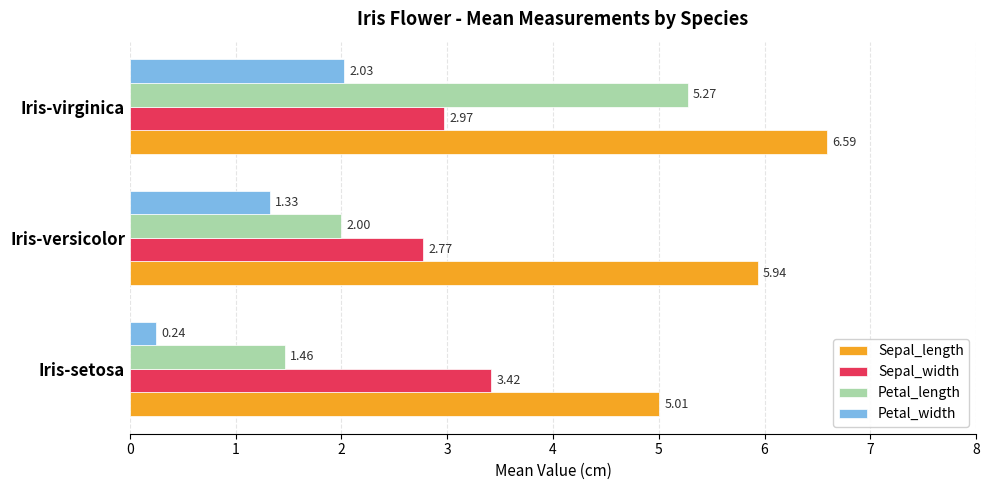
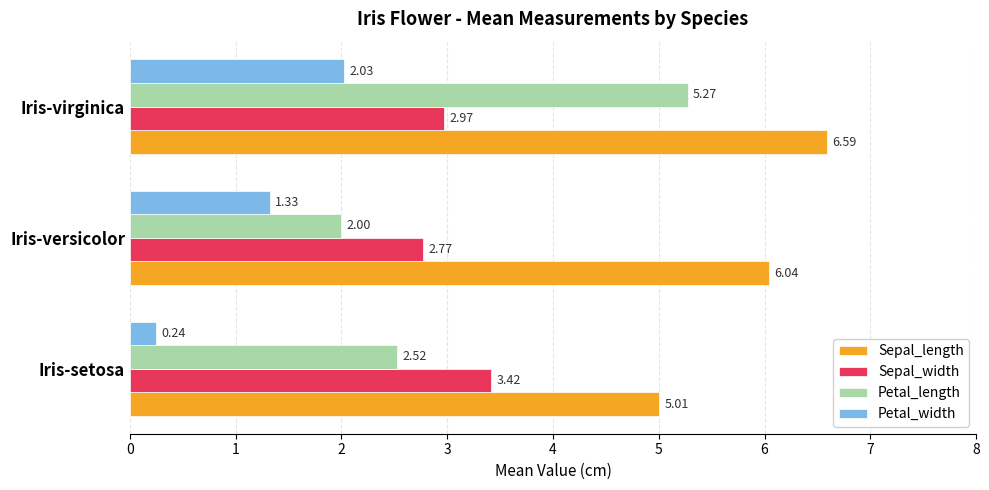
  {
    "Sepal_length": {
      "Iris-virginica": 6.59,
-     "Iris-versicolor": 5.94,
+     "Iris-versicolor": 6.04,
      "Iris-setosa": 5.01
    },
    "Sepal_width": {
      "Iris-virginica": 2.97,
      "Iris-versicolor": 2.77,
      "Iris-setosa": 3.42
    },
    "Petal_length": {
      "Iris-virginica": 5.27,
      "Iris-versicolor": 2.00,
-     "Iris-setosa": 1.46
+     "Iris-setosa": 2.52
    },
    "Petal_width": {
      "Iris-virginica": 2.03,
      "Iris-versicolor": 1.33,
      "Iris-setosa": 0.24
    }
  }
